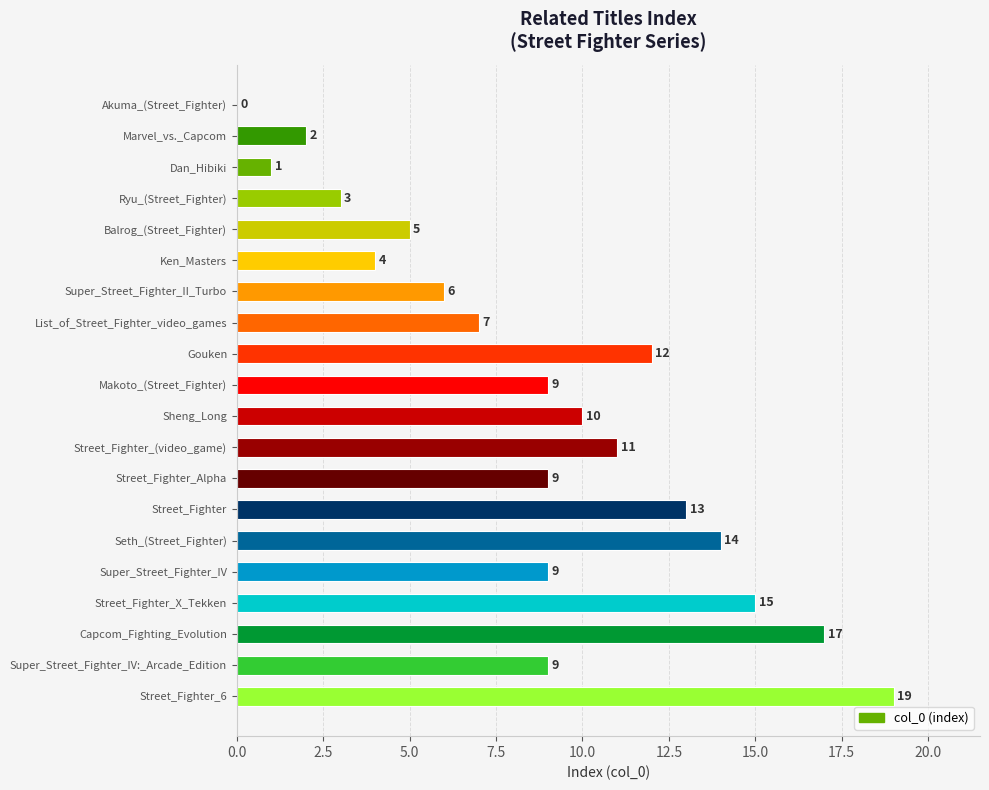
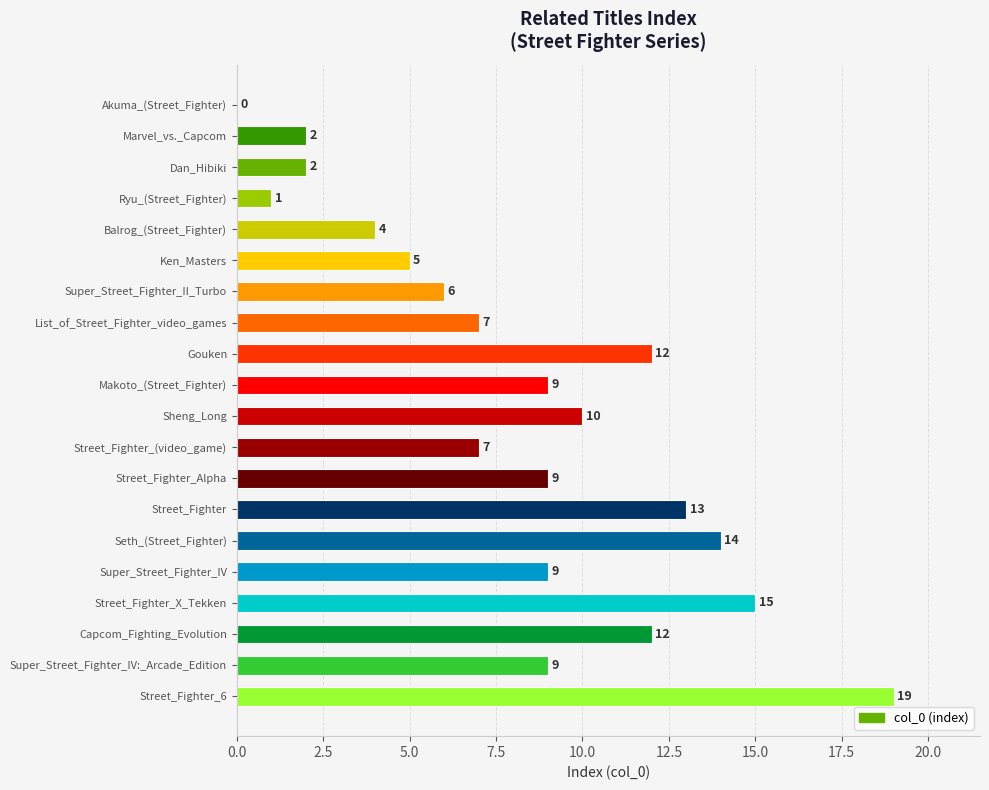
  {
    "Akuma_(Street_Fighter)": 0,
    "Marvel_vs._Capcom": 2,
-   "Dan_Hibiki": 1,
-   "Ryu_(Street_Fighter)": 3,
-   "Balrog_(Street_Fighter)": 5,
-   "Ken_Masters": 4,
+   "Dan_Hibiki": 2,
+   "Ryu_(Street_Fighter)": 1,
+   "Balrog_(Street_Fighter)": 4,
+   "Ken_Masters": 5,
    "Super_Street_Fighter_II_Turbo": 6,
    "List_of_Street_Fighter_video_games": 7,
    "Gouken": 12,
    "Makoto_(Street_Fighter)": 9,
    "Sheng_Long": 10,
-   "Street_Fighter_(video_game)": 11,
+   "Street_Fighter_(video_game)": 7,
    "Street_Fighter_Alpha": 9,
    "Street_Fighter": 13,
    "Seth_(Street_Fighter)": 14,
    "Super_Street_Fighter_IV": 9,
    "Street_Fighter_X_Tekken": 15,
-   "Capcom_Fighting_Evolution": 17,
+   "Capcom_Fighting_Evolution": 12,
    "Super_Street_Fighter_IV:_Arcade_Edition": 9,
    "Street_Fighter_6": 19
  }
